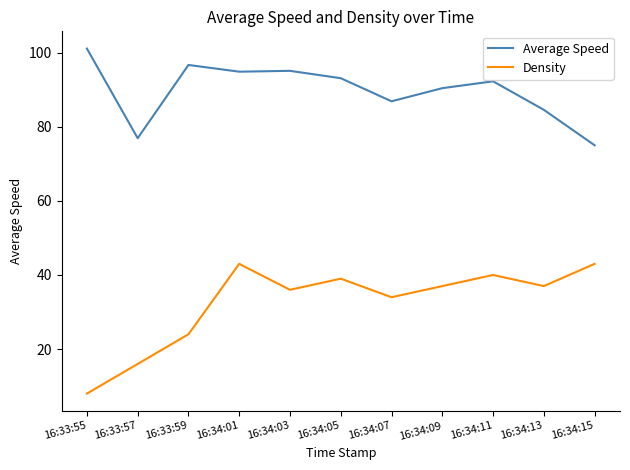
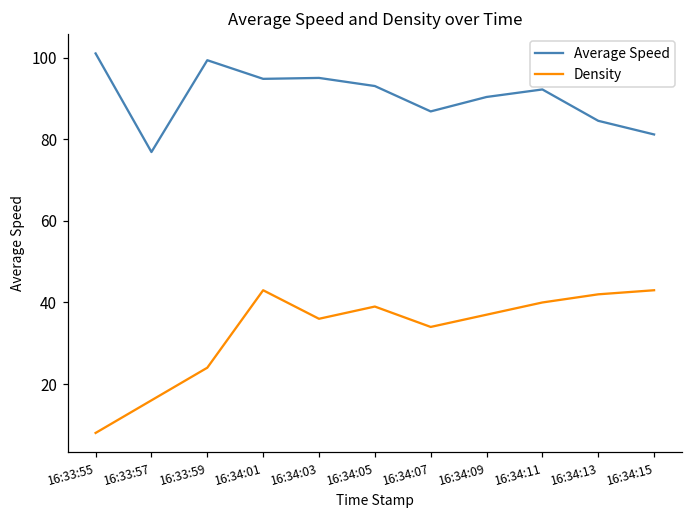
  {
    "Average Speed": {
      "16:33:55": 101,
      "16:33:57": 77,
-     "16:33:59": 97,
+     "16:33:59": 99,
      "16:34:01": 95,
      "16:34:03": 95,
      "16:34:05": 93,
      "16:34:07": 87,
      "16:34:09": 90,
      "16:34:11": 92,
      "16:34:13": 85,
-     "16:34:15": 75
+     "16:34:15": 81
    },
    "Density": {
      "16:33:55": 8,
      "16:33:57": 16,
      "16:33:59": 24,
      "16:34:01": 43,
      "16:34:03": 36,
      "16:34:05": 39,
      "16:34:07": 34,
      "16:34:09": 37,
      "16:34:11": 40,
-     "16:34:13": 37,
+     "16:34:13": 42,
      "16:34:15": 43
    }
  }
